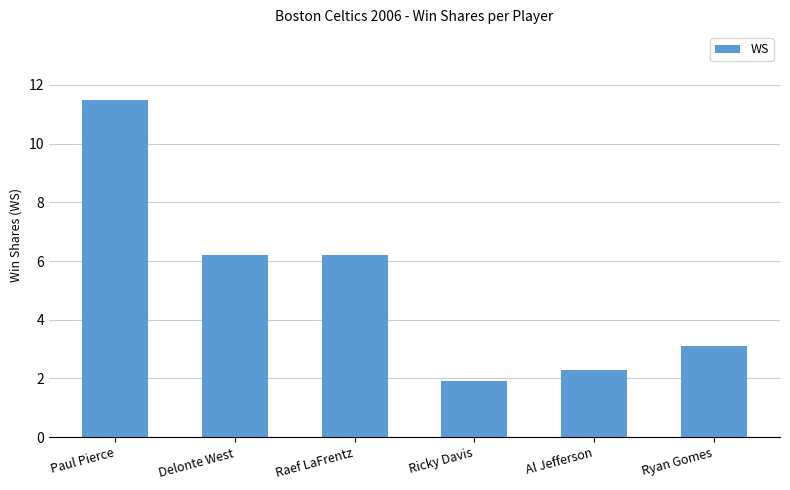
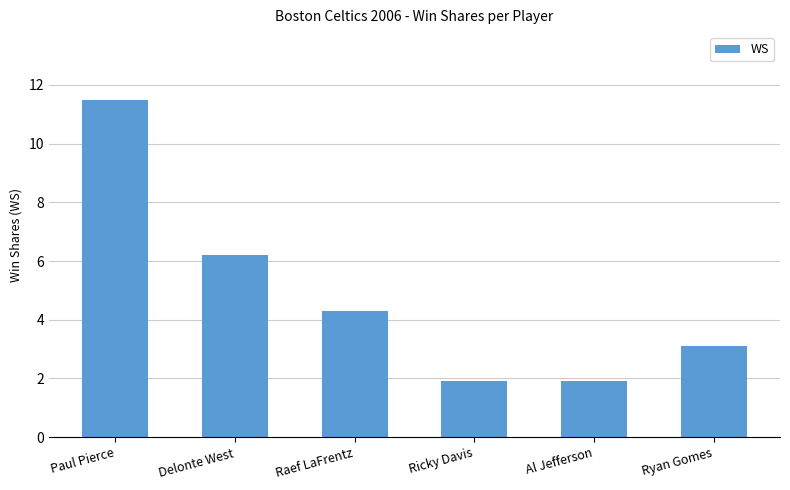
  {
    "Paul Pierce": 11.5,
    "Delonte West": 6.2,
-   "Raef LaFrentz": 6.2,
+   "Raef LaFrentz": 4.3,
    "Ricky Davis": 1.9,
-   "Al Jefferson": 2.3,
+   "Al Jefferson": 1.9,
    "Ryan Gomes": 3.1
  }
